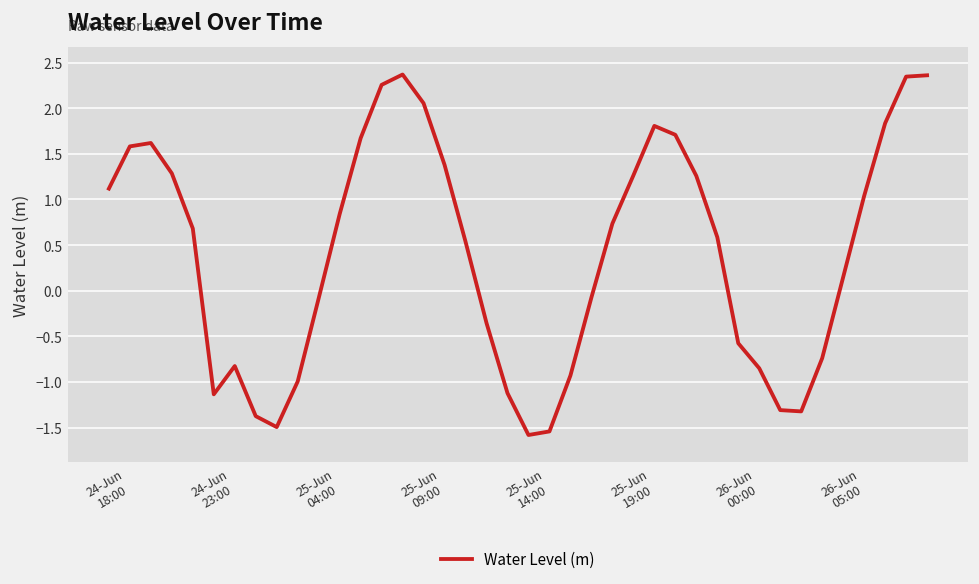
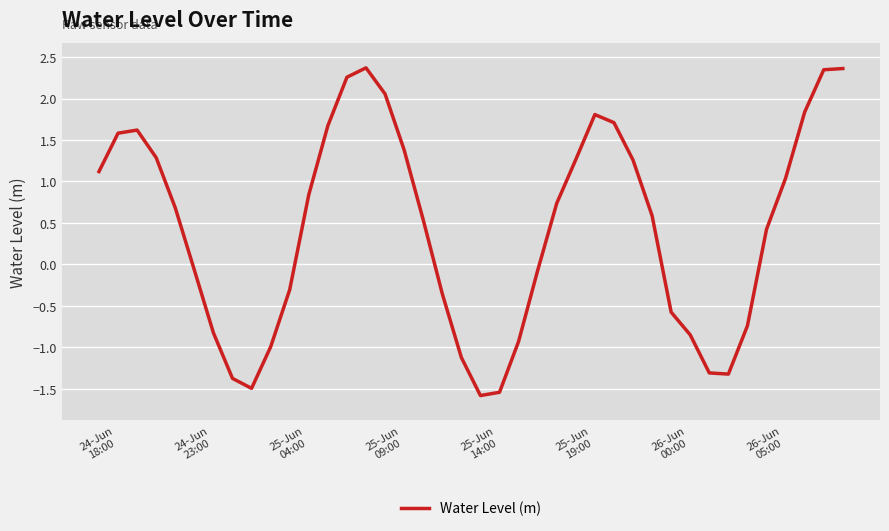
  {
    "24-Jun 18:00": 1.1,
-   "24-Jun 23:00": -1.1,
-   "25-Jun 04:00": -0.1,
+   "24-Jun 23:00": -0.1,
+   "25-Jun 04:00": -0.3,
    "25-Jun 09:00": 2.1,
    "25-Jun 14:00": -1.6,
    "25-Jun 19:00": 1.3,
    "26-Jun 00:00": -0.6,
-   "26-Jun 05:00": 0.1
+   "26-Jun 05:00": 0.4
  }
